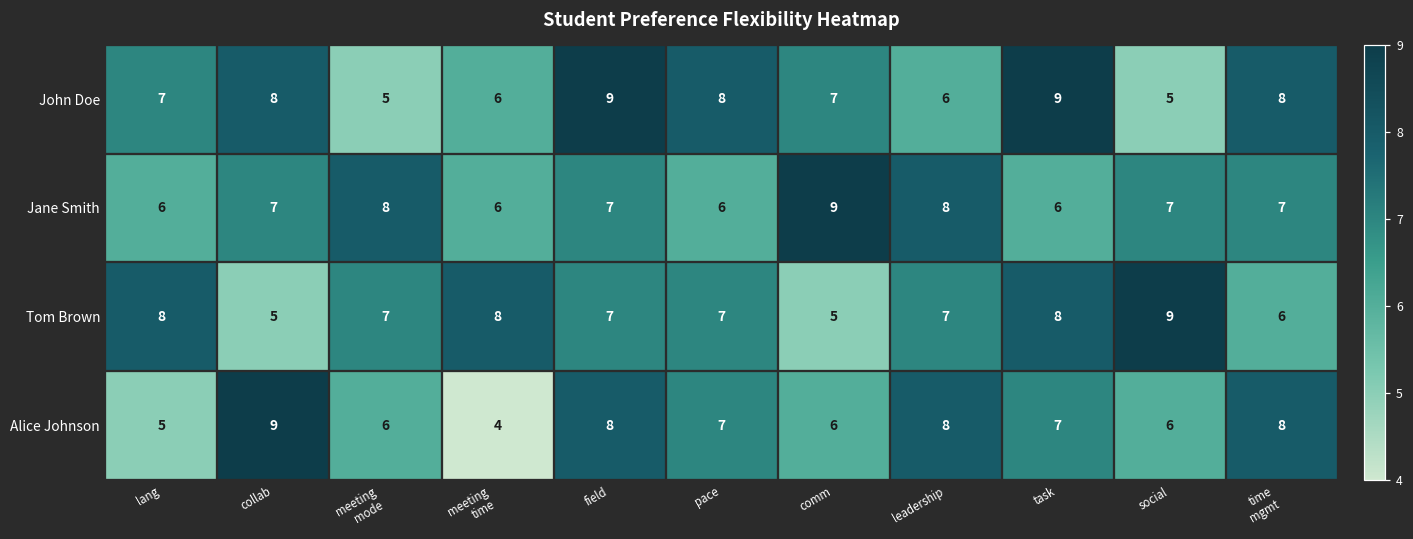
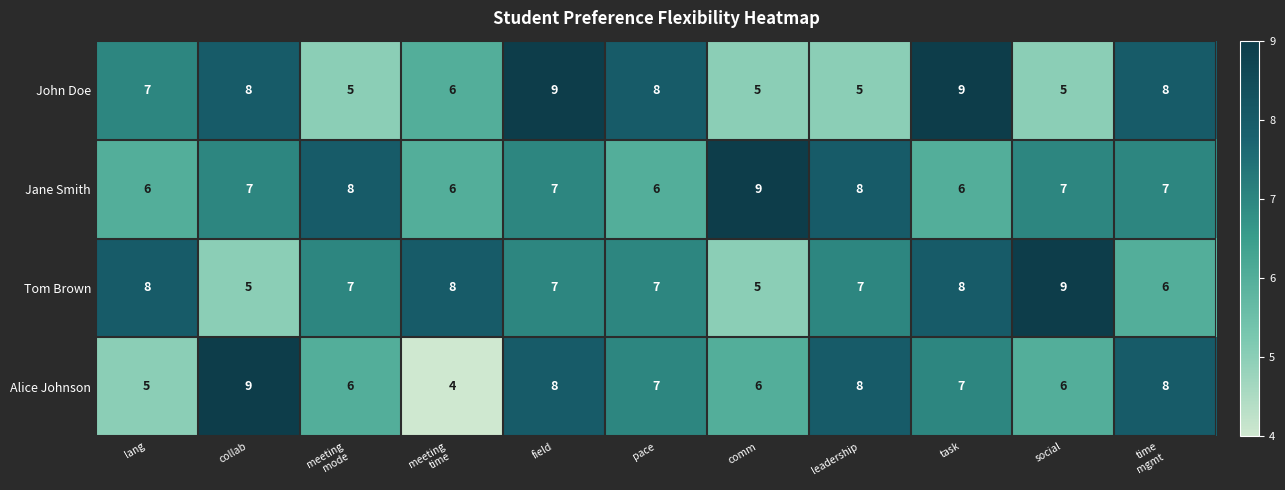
  {
    "John Doe": {
      "lang": 7,
      "collab": 8,
      "meeting mode": 5,
      "meeting time": 6,
      "field": 9,
      "pace": 8,
-     "comm": 7,
-     "leadership": 6,
+     "comm": 5,
+     "leadership": 5,
      "task": 9,
      "social": 5,
      "time mgmt": 8
    },
    "Jane Smith": {
      "lang": 6,
      "collab": 7,
      "meeting mode": 8,
      "meeting time": 6,
      "field": 7,
      "pace": 6,
      "comm": 9,
      "leadership": 8,
      "task": 6,
      "social": 7,
      "time mgmt": 7
    },
    "Tom Brown": {
      "lang": 8,
      "collab": 5,
      "meeting mode": 7,
      "meeting time": 8,
      "field": 7,
      "pace": 7,
      "comm": 5,
      "leadership": 7,
      "task": 8,
      "social": 9,
      "time mgmt": 6
    },
    "Alice Johnson": {
      "lang": 5,
      "collab": 9,
      "meeting mode": 6,
      "meeting time": 4,
      "field": 8,
      "pace": 7,
      "comm": 6,
      "leadership": 8,
      "task": 7,
      "social": 6,
      "time mgmt": 8
    }
  }
